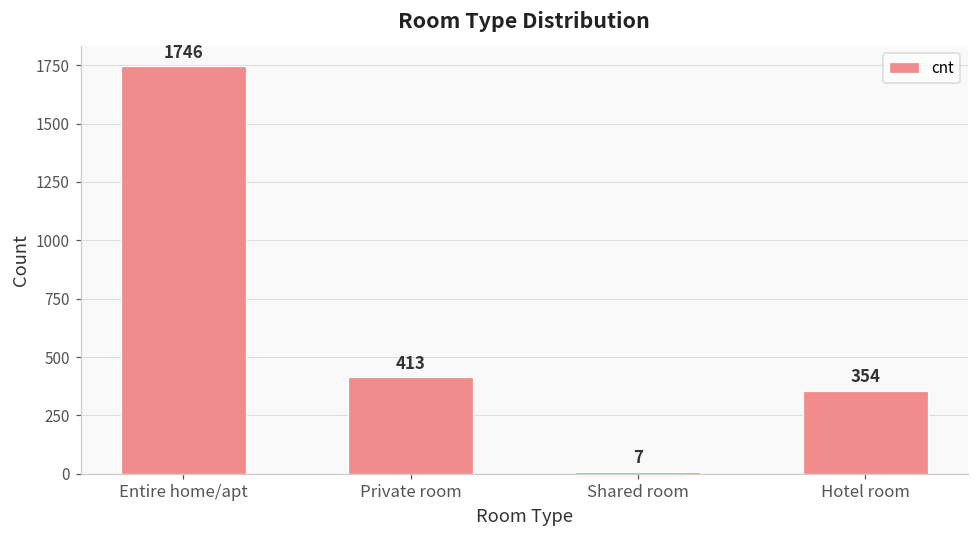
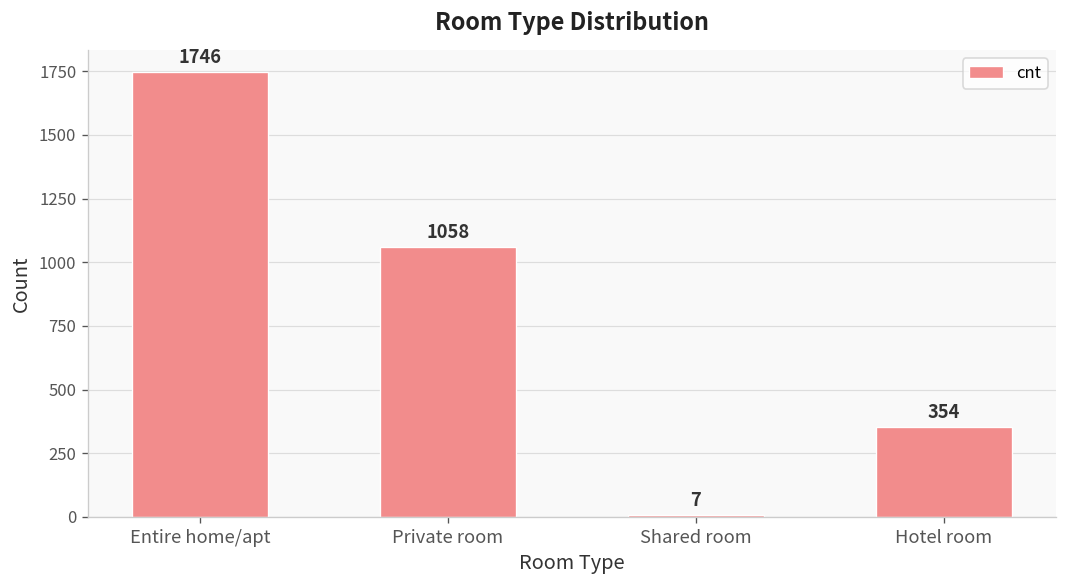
  {
    "Entire home/apt": 1746,
-   "Private room": 413,
+   "Private room": 1058,
    "Shared room": 7,
    "Hotel room": 354
  }
